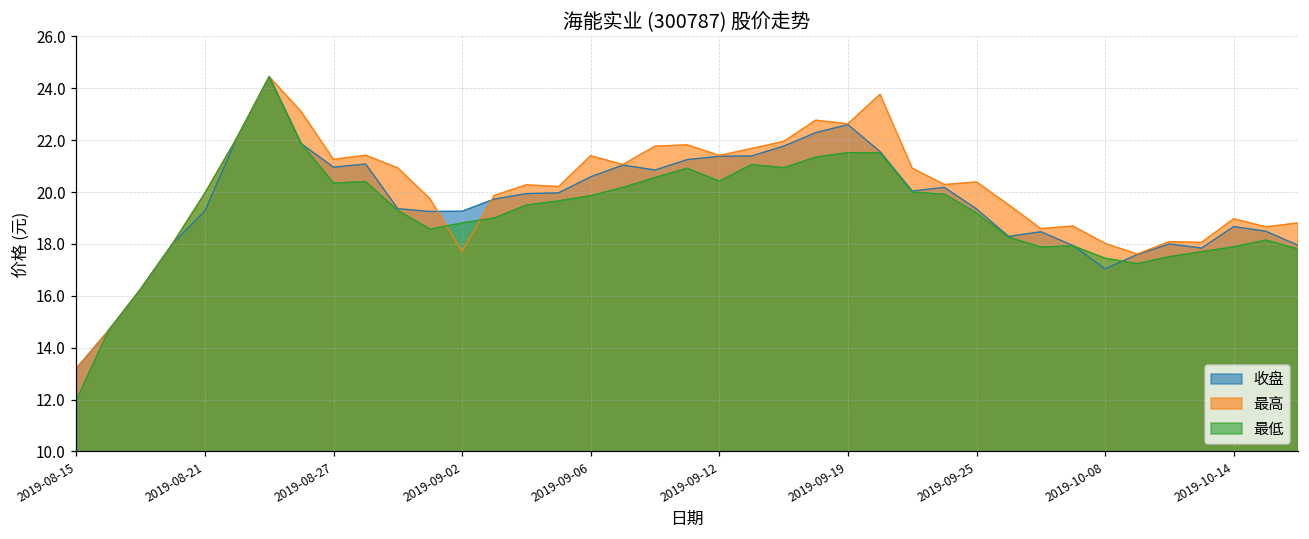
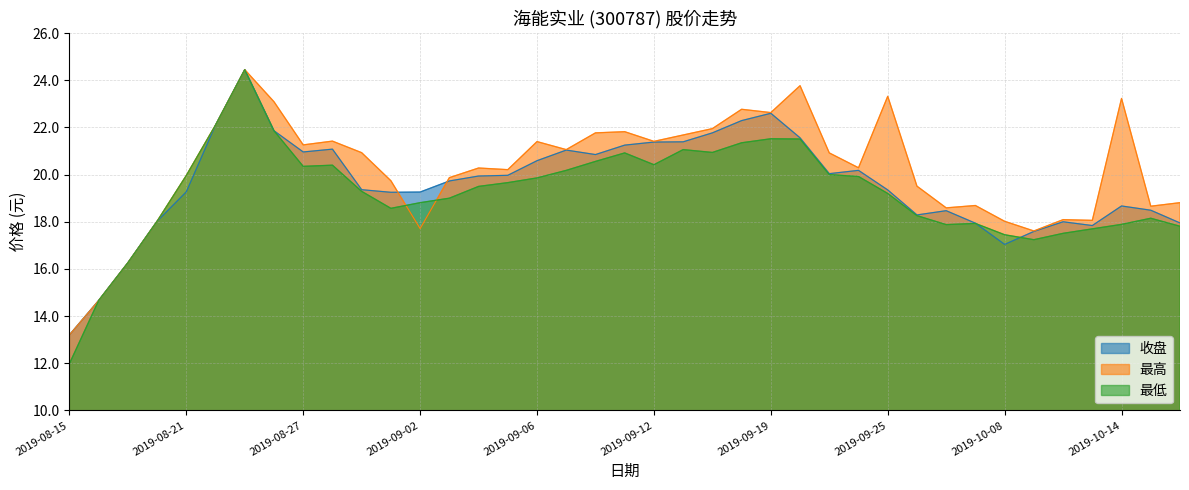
  {
    "收盘": {
      "2019-08-21": 19.3,
      "2019-08-27": 21.0,
      "2019-09-02": 19.3,
      "2019-09-06": 20.6,
      "2019-09-25": 19.4,
      "2019-10-08": 17.0,
      "2019-10-14": 18.7
    },
    "最高": {
      "2019-08-27": 21.3,
      "2019-09-02": 17.7,
      "2019-09-06": 21.4,
-     "2019-09-25": 20.4,
+     "2019-09-25": 23.3,
      "2019-10-08": 18.0,
-     "2019-10-14": 19.0
+     "2019-10-14": 23.2
    },
    "最低": {
      "2019-08-15": 12.0,
      "2019-08-27": 20.4,
      "2019-09-02": 18.8,
      "2019-09-06": 19.9,
      "2019-09-12": 20.4,
      "2019-09-19": 21.5,
      "2019-09-25": 19.2,
      "2019-10-08": 17.5,
      "2019-10-14": 17.9
    }
  }
